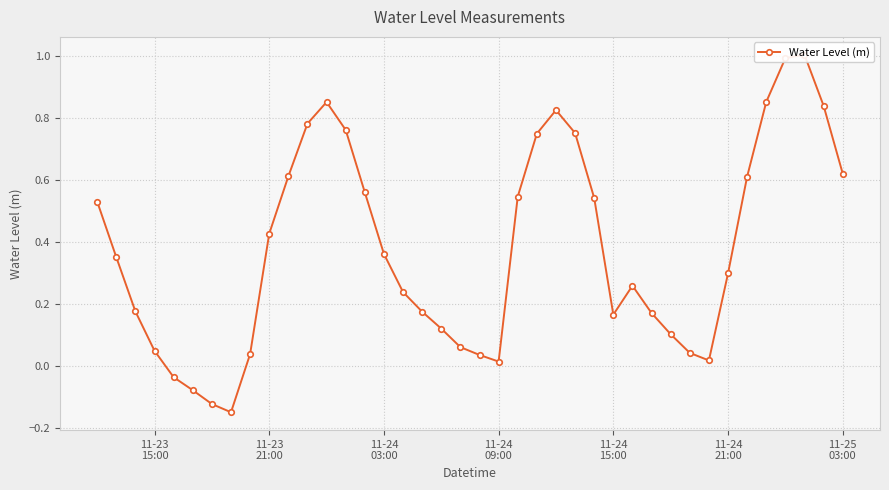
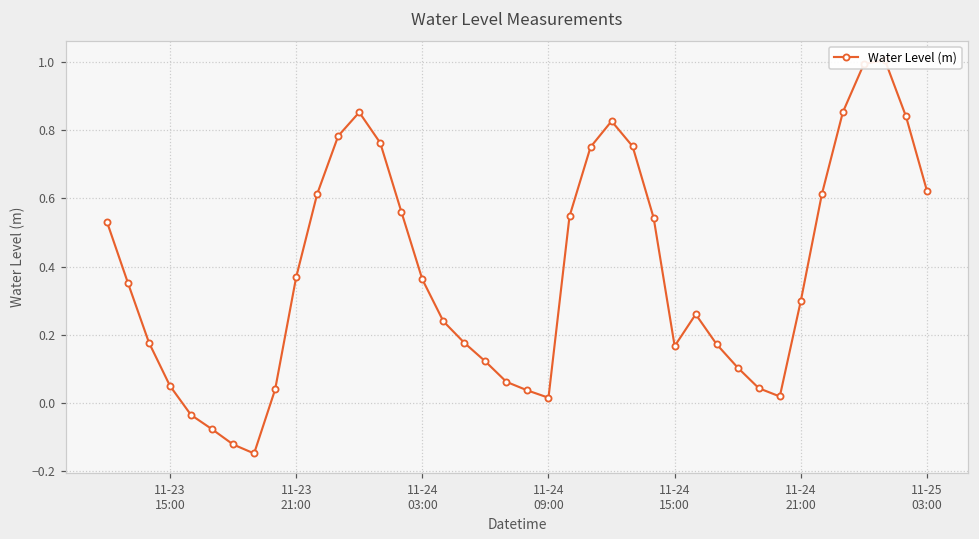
  {
    "11-23 15:00": 0.05,
-   "11-23 21:00": 0.43,
+   "11-23 21:00": 0.37,
    "11-24 03:00": 0.36,
    "11-24 09:00": 0.02,
    "11-24 15:00": 0.17,
    "11-24 21:00": 0.30,
    "11-25 03:00": 0.62
  }
